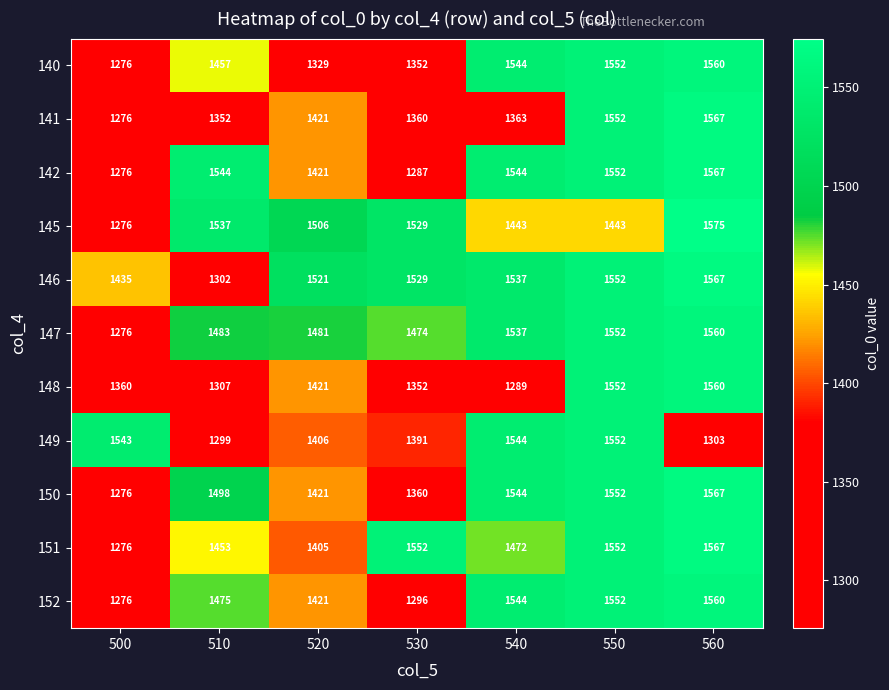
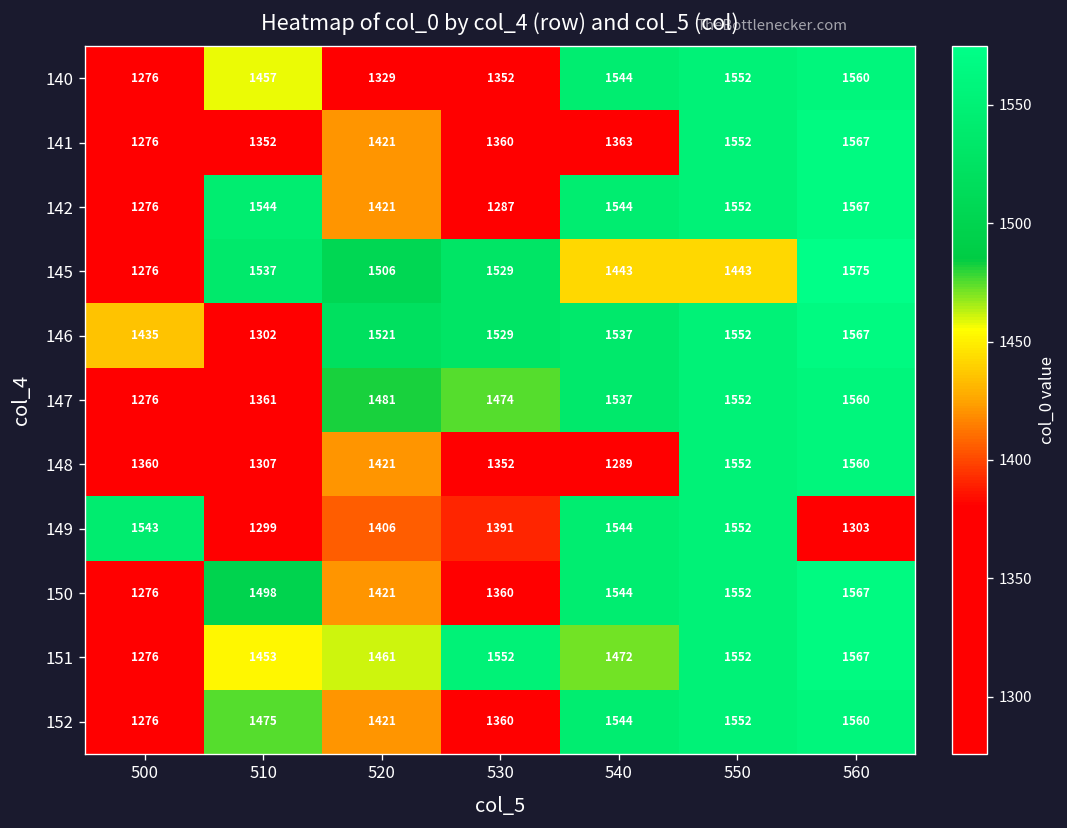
  {
    "140": {
      "500": 1276,
      "510": 1457,
      "520": 1329,
      "530": 1352,
      "540": 1544,
      "550": 1552,
      "560": 1560
    },
    "141": {
      "500": 1276,
      "510": 1352,
      "520": 1421,
      "530": 1360,
      "540": 1363,
      "550": 1552,
      "560": 1567
    },
    "142": {
      "500": 1276,
      "510": 1544,
      "520": 1421,
      "530": 1287,
      "540": 1544,
      "550": 1552,
      "560": 1567
    },
    "145": {
      "500": 1276,
      "510": 1537,
      "520": 1506,
      "530": 1529,
      "540": 1443,
      "550": 1443,
      "560": 1575
    },
    "146": {
      "500": 1435,
      "510": 1302,
      "520": 1521,
      "530": 1529,
      "540": 1537,
      "550": 1552,
      "560": 1567
    },
    "147": {
      "500": 1276,
-     "510": 1483,
+     "510": 1361,
      "520": 1481,
      "530": 1474,
      "540": 1537,
      "550": 1552,
      "560": 1560
    },
    "148": {
      "500": 1360,
      "510": 1307,
      "520": 1421,
      "530": 1352,
      "540": 1289,
      "550": 1552,
      "560": 1560
    },
    "149": {
      "500": 1543,
      "510": 1299,
      "520": 1406,
      "530": 1391,
      "540": 1544,
      "550": 1552,
      "560": 1303
    },
    "150": {
      "500": 1276,
      "510": 1498,
      "520": 1421,
      "530": 1360,
      "540": 1544,
      "550": 1552,
      "560": 1567
    },
    "151": {
      "500": 1276,
      "510": 1453,
-     "520": 1405,
+     "520": 1461,
      "530": 1552,
      "540": 1472,
      "550": 1552,
      "560": 1567
    },
    "152": {
      "500": 1276,
      "510": 1475,
      "520": 1421,
-     "530": 1296,
+     "530": 1360,
      "540": 1544,
      "550": 1552,
      "560": 1560
    }
  }
